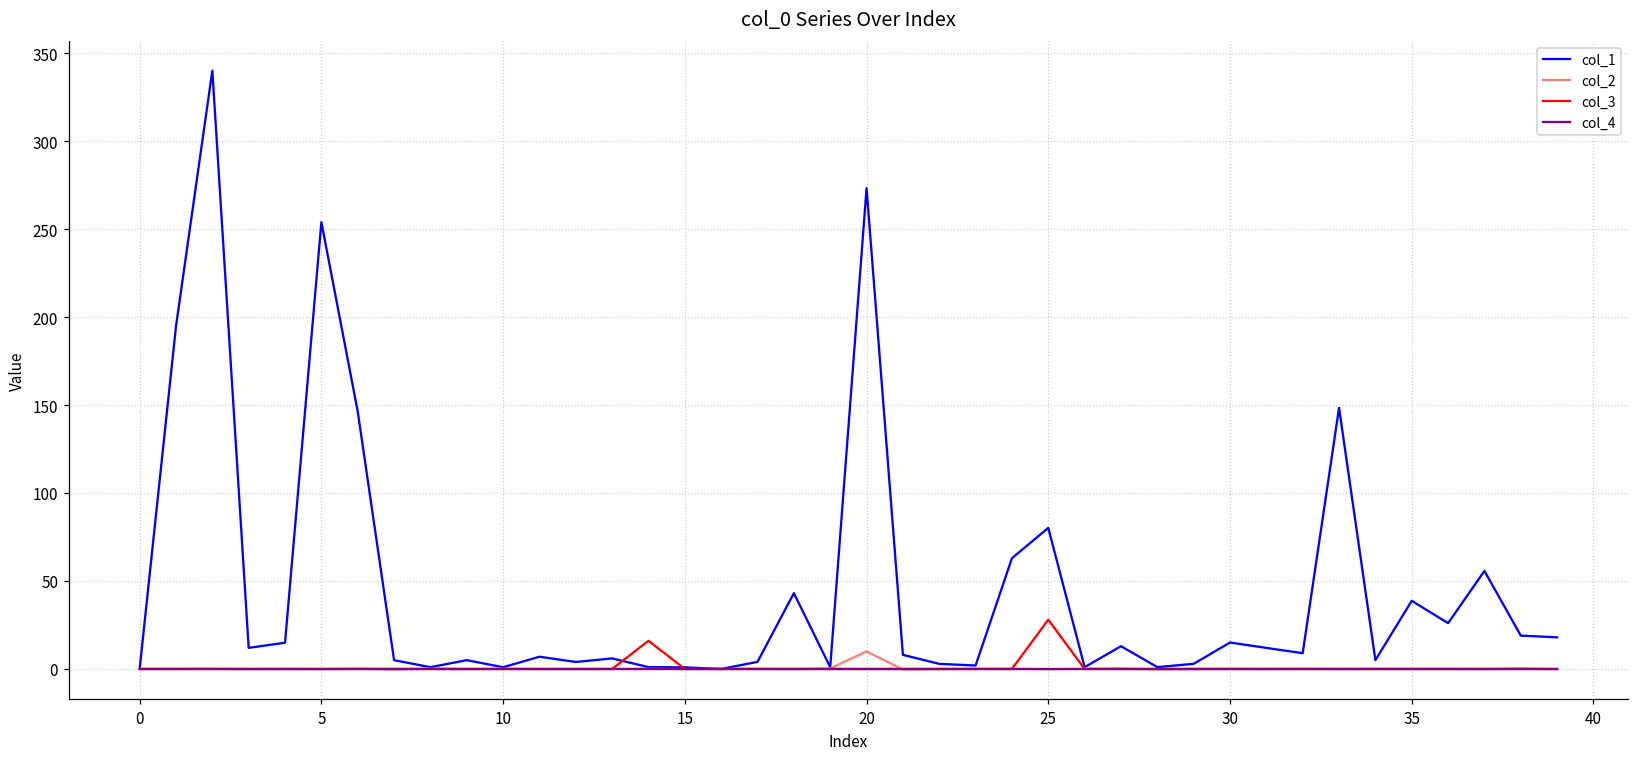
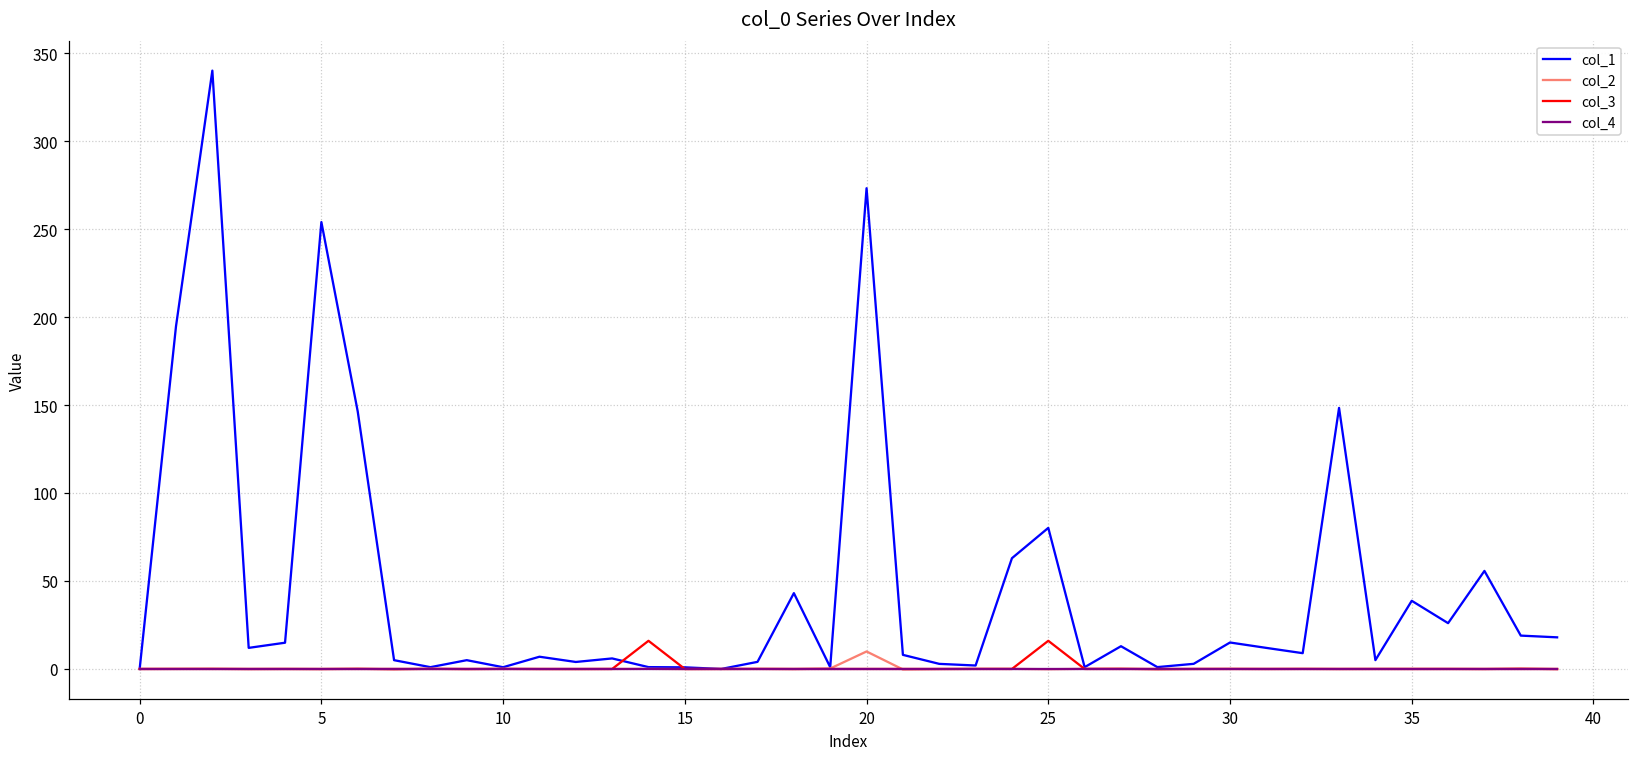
  {
    "col_1": {
      "5": 254,
      "20": 273,
      "25": 80,
      "30": 15,
      "35": 39
    },
    "col_2": {
      "20": 10
    },
    "col_3": {
-     "25": 28
+     "25": 16
    }
  }
